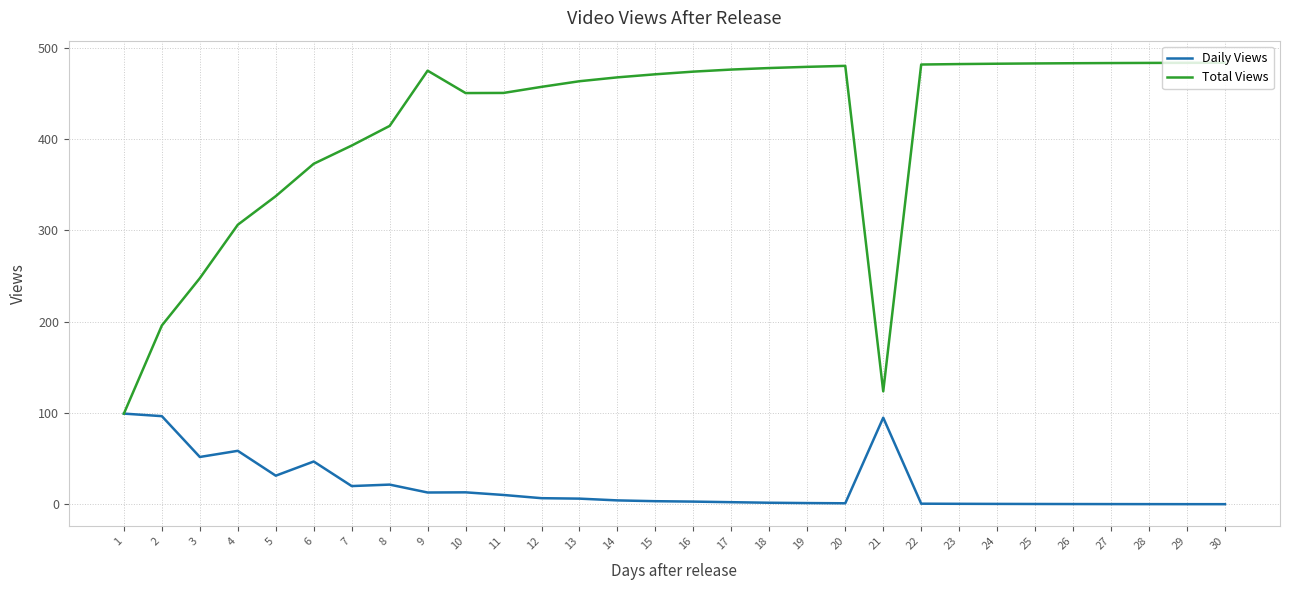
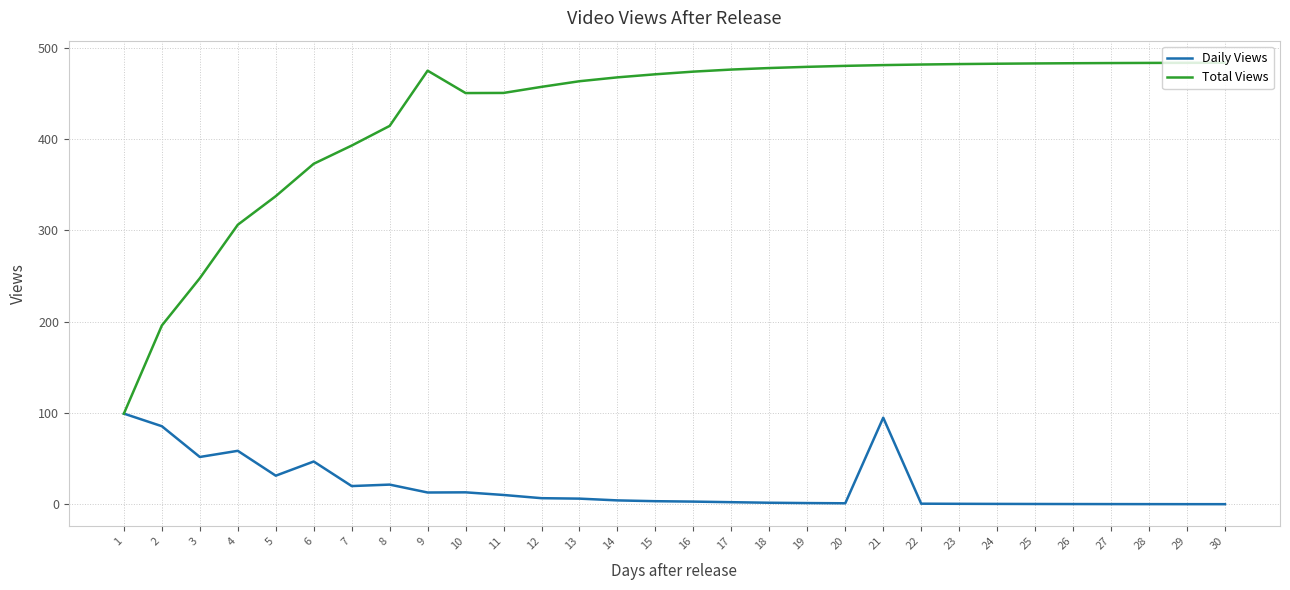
  {
    "Daily Views": {
-     "2": 100,
+     "2": 90,
      "3": 50,
      "4": 60,
      "5": 30,
      "6": 50,
      "7": 20,
      "8": 20,
      "9": 10,
      "10": 10,
      "11": 10,
      "12": 10,
      "13": 10,
      "14": 0,
      "15": 0,
      "16": 0,
      "17": 0,
      "18": 0,
      "19": 0,
      "20": 0,
      "21": 90,
      "22": 0,
      "23": 0,
      "24": 0,
      "25": 0,
      "26": 0,
      "27": 0,
      "28": 0,
      "29": 0,
      "30": 0
    },
    "Total Views": {
      "2": 200,
      "3": 250,
      "4": 310,
      "5": 340,
      "6": 370,
      "7": 390,
      "8": 410,
      "9": 480,
      "10": 450,
      "11": 450,
      "12": 460,
      "13": 460,
      "14": 470,
      "15": 470,
      "16": 470,
      "17": 480,
      "18": 480,
      "19": 480,
      "20": 480,
-     "21": 120,
+     "21": 480,
      "22": 480,
      "23": 480,
      "24": 480,
      "25": 480,
      "26": 480,
      "27": 480,
      "28": 480
    }
  }
